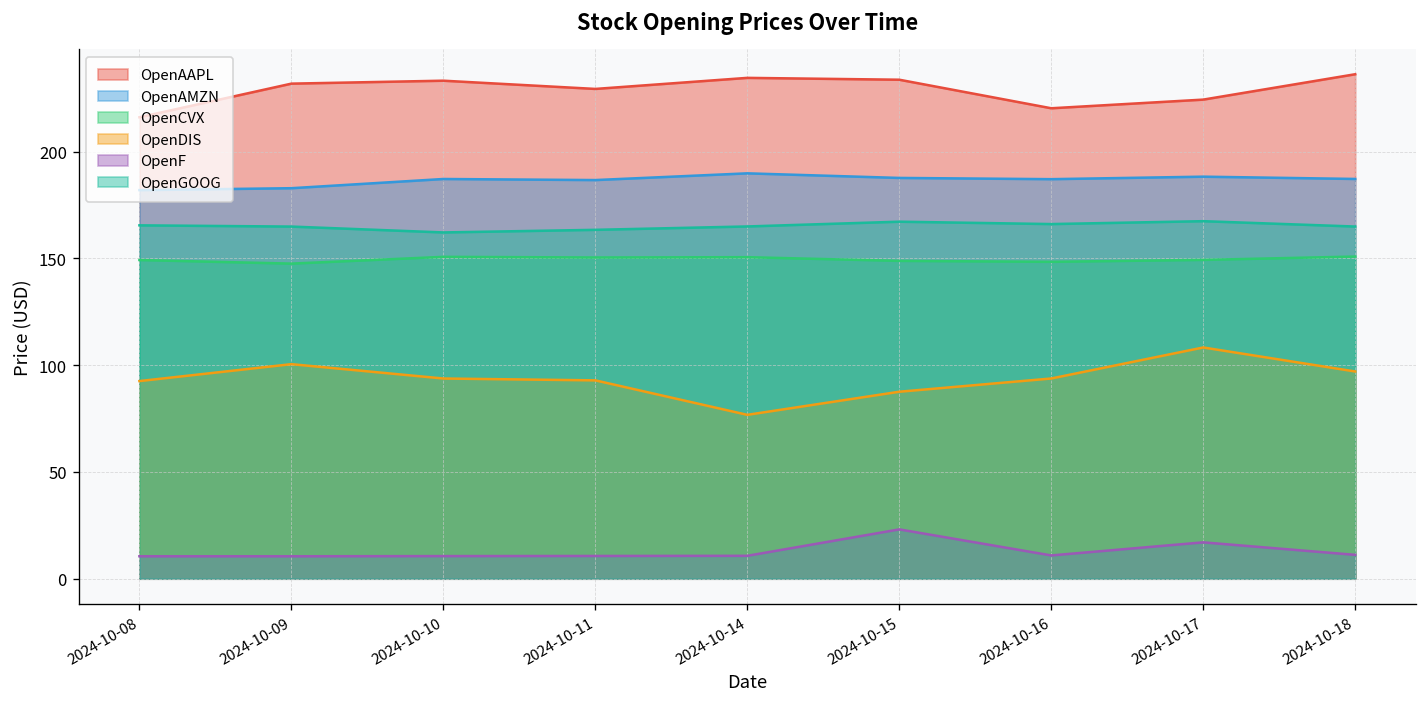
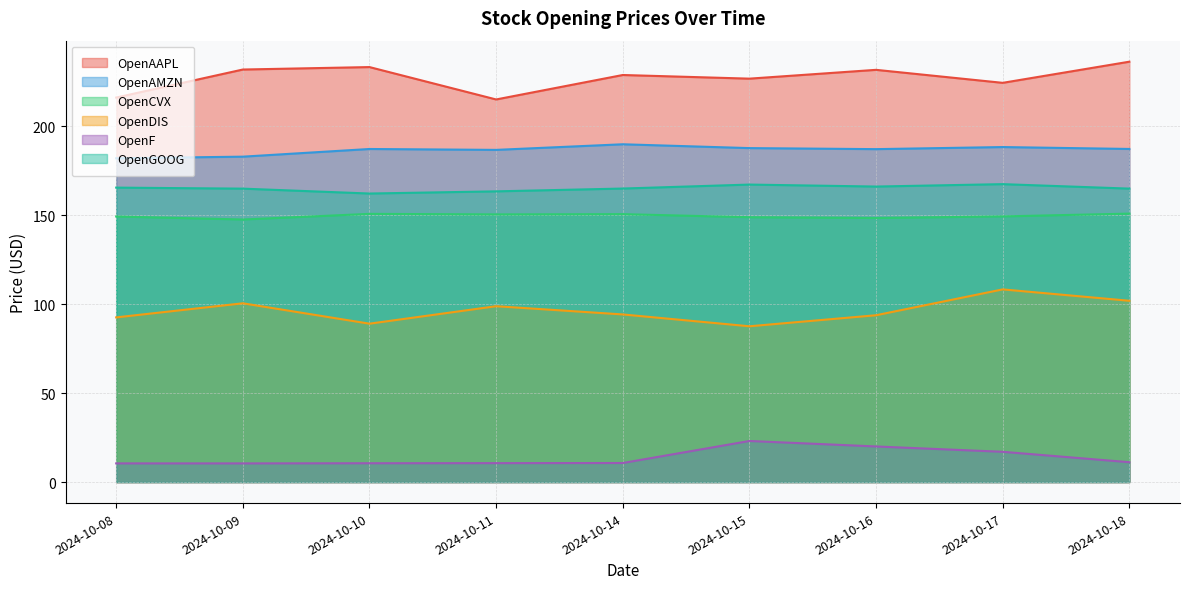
  {
    "OpenAAPL": {
      "2024-10-09": 232,
      "2024-10-10": 233,
-     "2024-10-11": 229,
-     "2024-10-14": 234,
-     "2024-10-15": 234,
-     "2024-10-16": 220,
+     "2024-10-11": 215,
+     "2024-10-14": 229,
+     "2024-10-15": 227,
+     "2024-10-16": 232,
      "2024-10-17": 224,
      "2024-10-18": 236
    },
    "OpenDIS": {
      "2024-10-08": 93,
      "2024-10-09": 100,
-     "2024-10-10": 94,
-     "2024-10-11": 93,
-     "2024-10-14": 77,
+     "2024-10-10": 89,
+     "2024-10-11": 99,
+     "2024-10-14": 94,
      "2024-10-15": 88,
      "2024-10-16": 94,
      "2024-10-17": 108,
-     "2024-10-18": 97
+     "2024-10-18": 102
    },
    "OpenF": {
      "2024-10-08": 11,
      "2024-10-09": 10,
      "2024-10-10": 11,
      "2024-10-11": 11,
      "2024-10-14": 11,
      "2024-10-15": 23,
-     "2024-10-16": 11,
+     "2024-10-16": 20,
      "2024-10-17": 17,
      "2024-10-18": 11
    }
  }
